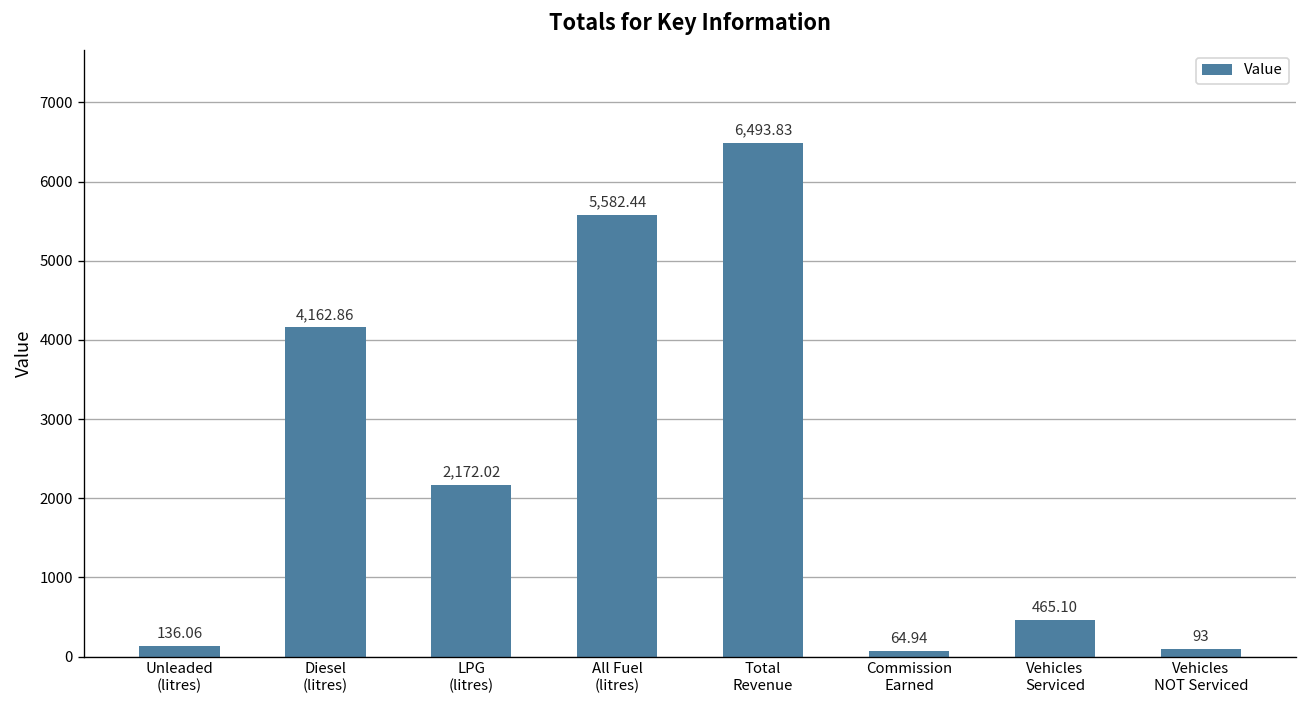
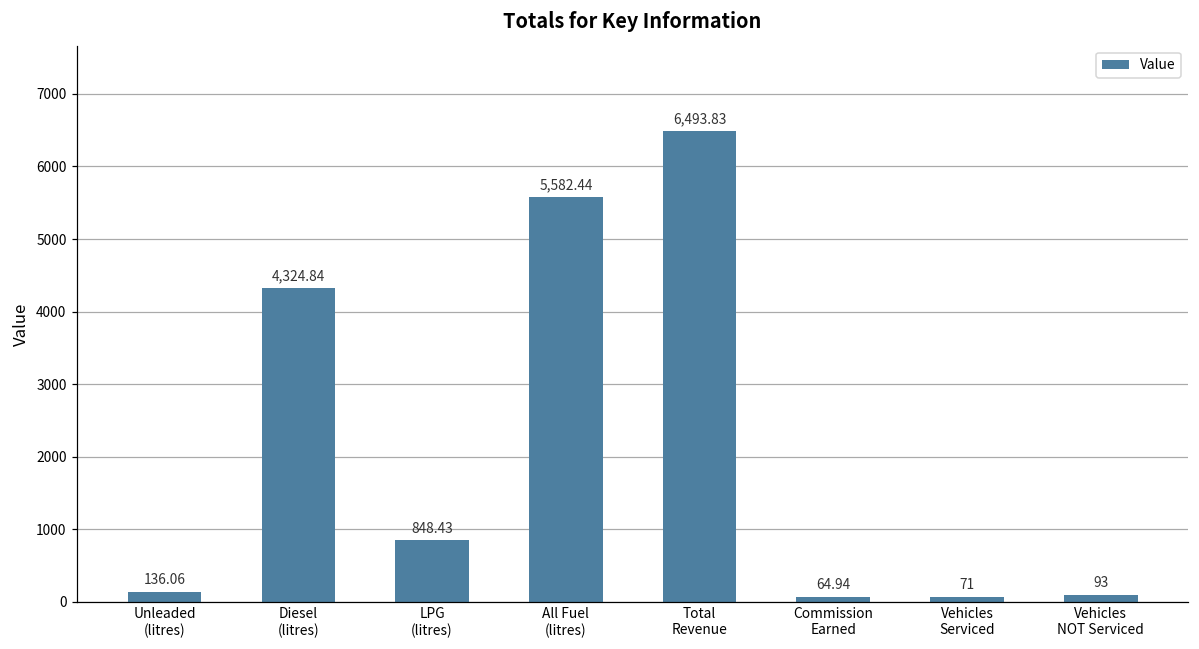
  {
    "Unleaded (litres)": "136.06",
-   "Diesel (litres)": "4,162.86",
-   "LPG (litres)": "2,172.02",
+   "Diesel (litres)": "4,324.84",
+   "LPG (litres)": "848.43",
    "All Fuel (litres)": "5,582.44",
    "Total Revenue": "6,493.83",
    "Commission Earned": "64.94",
-   "Vehicles Serviced": "465.10",
+   "Vehicles Serviced": "71",
    "Vehicles NOT Serviced": "93"
  }
